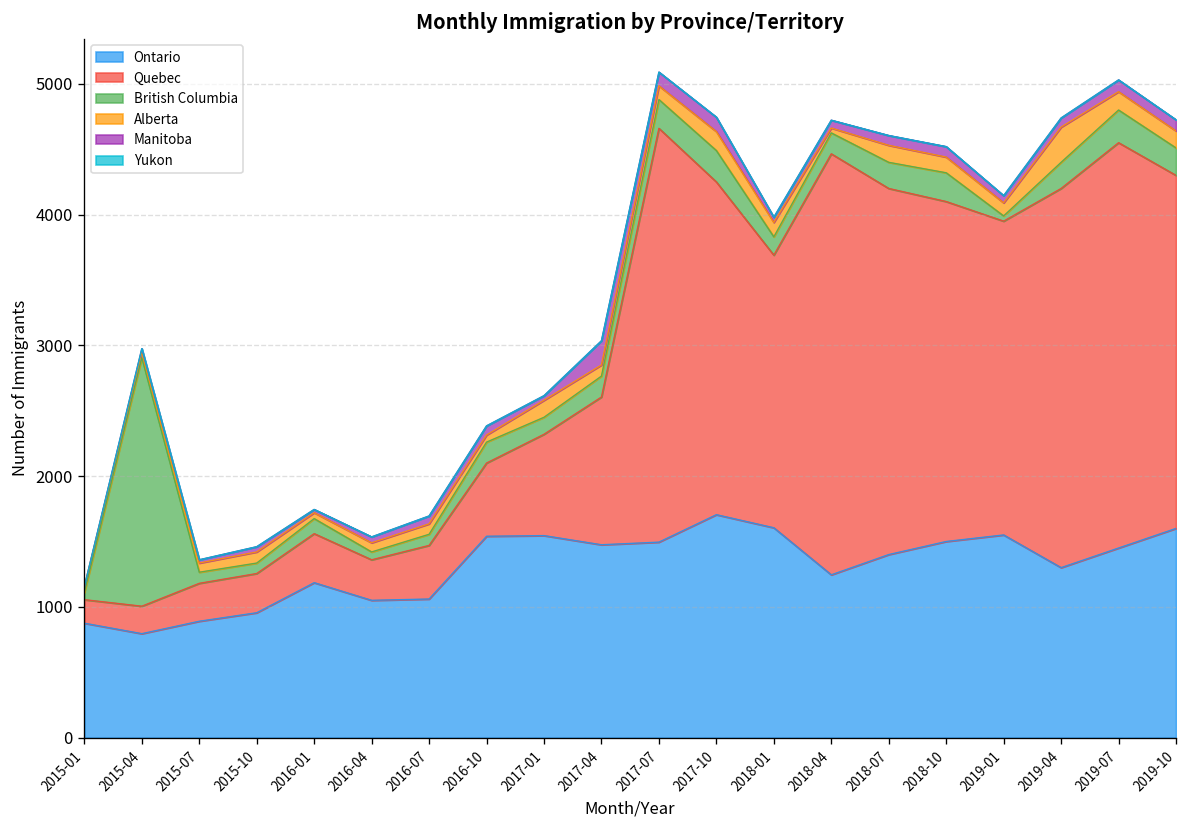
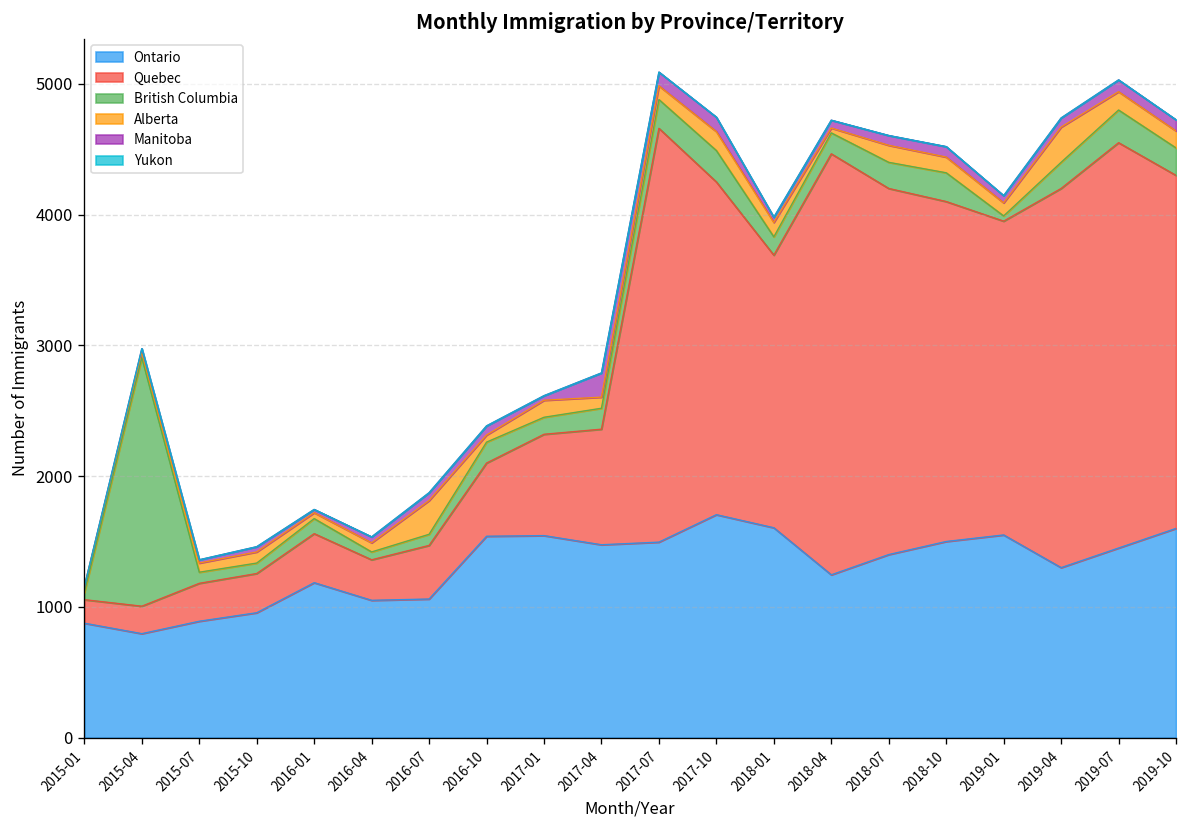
  {
    "Quebec": {
      "2015-01": 180,
      "2015-04": 210,
      "2015-07": 290,
      "2015-10": 300,
      "2016-01": 380,
      "2016-04": 310,
      "2016-07": 410,
      "2016-10": 560,
      "2017-01": 780,
-     "2017-04": 1130,
+     "2017-04": 880,
      "2017-07": 3170,
      "2017-10": 2550,
      "2018-01": 2090,
      "2018-04": 3220,
      "2018-07": 2800,
      "2018-10": 2600,
      "2019-01": 2400,
      "2019-04": 2900,
      "2019-07": 3100,
      "2019-10": 2700
    },
    "British Columbia": {
      "2015-01": 60,
      "2015-04": 1900,
      "2015-07": 90,
      "2015-10": 80,
      "2016-01": 120,
      "2016-04": 60,
      "2016-07": 90,
      "2016-10": 160,
      "2017-01": 130,
      "2017-04": 160,
      "2017-07": 220,
      "2017-10": 240,
      "2018-01": 140,
      "2018-04": 160,
      "2018-07": 200,
      "2018-10": 220,
      "2019-01": 40,
      "2019-04": 200,
      "2019-07": 250,
      "2019-10": 210
    },
    "Alberta": {
      "2015-04": 50,
      "2015-07": 70,
      "2015-10": 90,
      "2016-01": 50,
      "2016-04": 70,
-     "2016-07": 80,
+     "2016-07": 260,
      "2016-10": 50,
      "2017-01": 130,
      "2017-04": 90,
      "2017-07": 110,
      "2017-10": 150,
      "2018-01": 110,
      "2018-04": 40,
      "2018-07": 130,
      "2018-10": 120,
      "2019-01": 100,
      "2019-04": 270,
      "2019-07": 140,
      "2019-10": 130
    }
  }
